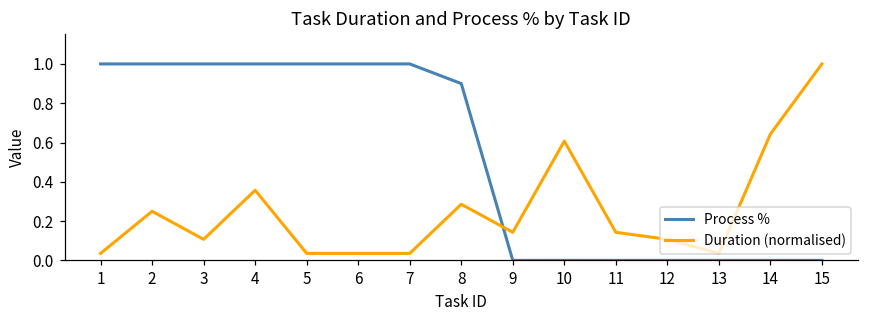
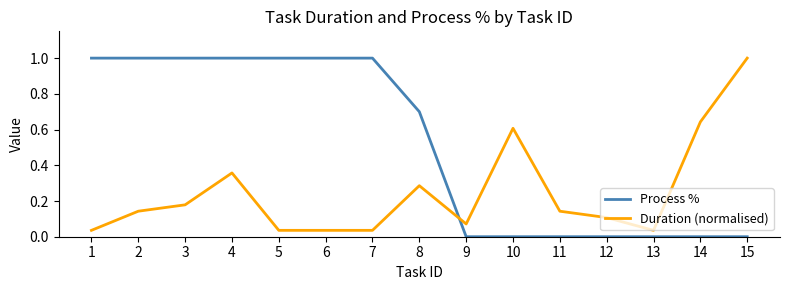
  {
    "Process %": {
      "1": 1.0,
      "2": 1.0,
      "3": 1.0,
      "4": 1.0,
      "5": 1.0,
      "6": 1.0,
      "7": 1.0,
-     "8": 0.9,
+     "8": 0.7,
      "9": 0.0,
      "10": 0.0,
      "11": 0.0,
      "12": 0.0,
      "13": 0.0,
      "14": 0.0,
      "15": 0.0
    },
    "Duration (normalised)": {
      "1": 0.04,
-     "2": 0.25,
-     "3": 0.11,
+     "2": 0.14,
+     "3": 0.18,
      "4": 0.36,
      "5": 0.04,
      "6": 0.04,
      "7": 0.04,
      "8": 0.29,
-     "9": 0.14,
+     "9": 0.07,
      "10": 0.61,
      "11": 0.14,
      "14": 0.64,
      "15": 1.00
    }
  }
